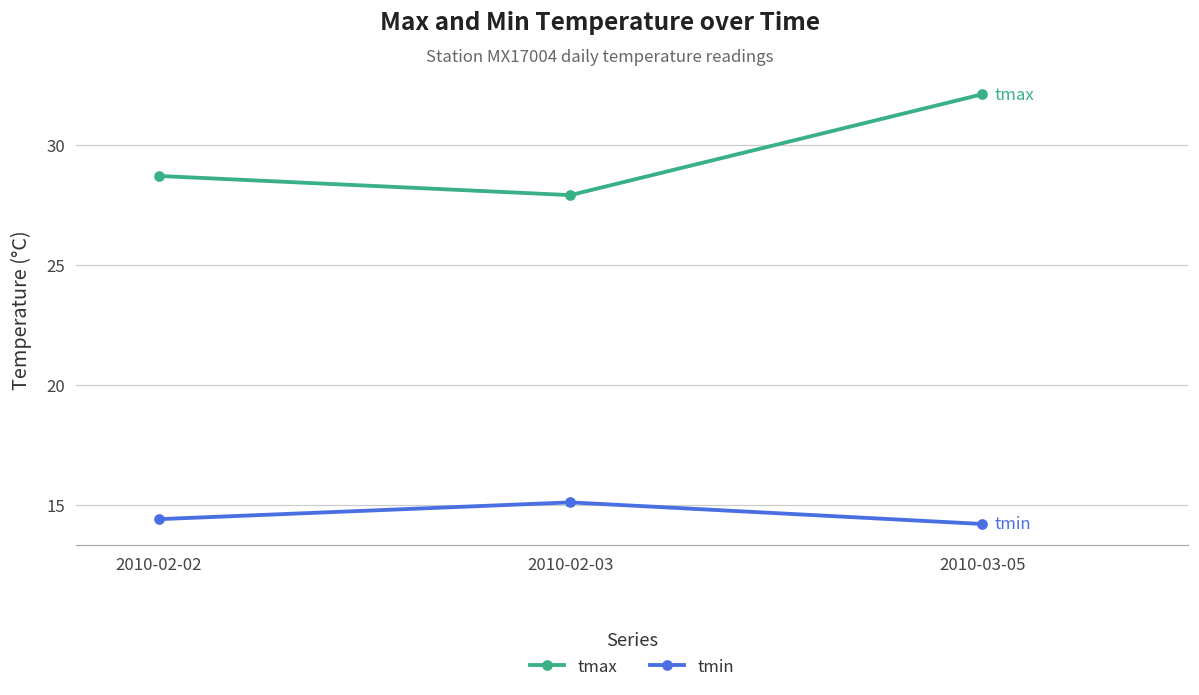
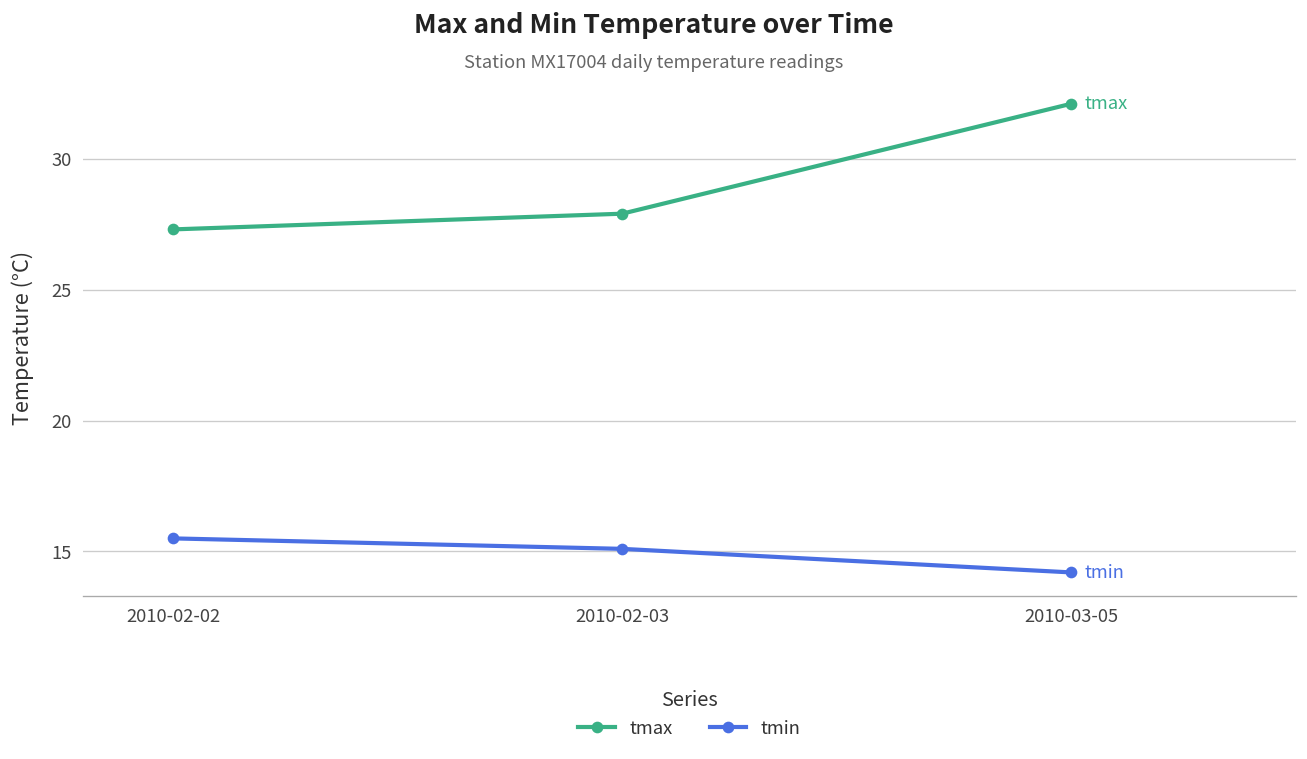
  {
    "tmax": {
-     "2010-02-02": 28.7,
+     "2010-02-02": 27.3,
      "2010-02-03": 27.9,
      "2010-03-05": 32.1
    },
    "tmin": {
-     "2010-02-02": 14.4,
+     "2010-02-02": 15.5,
      "2010-02-03": 15.1,
      "2010-03-05": 14.2
    }
  }
